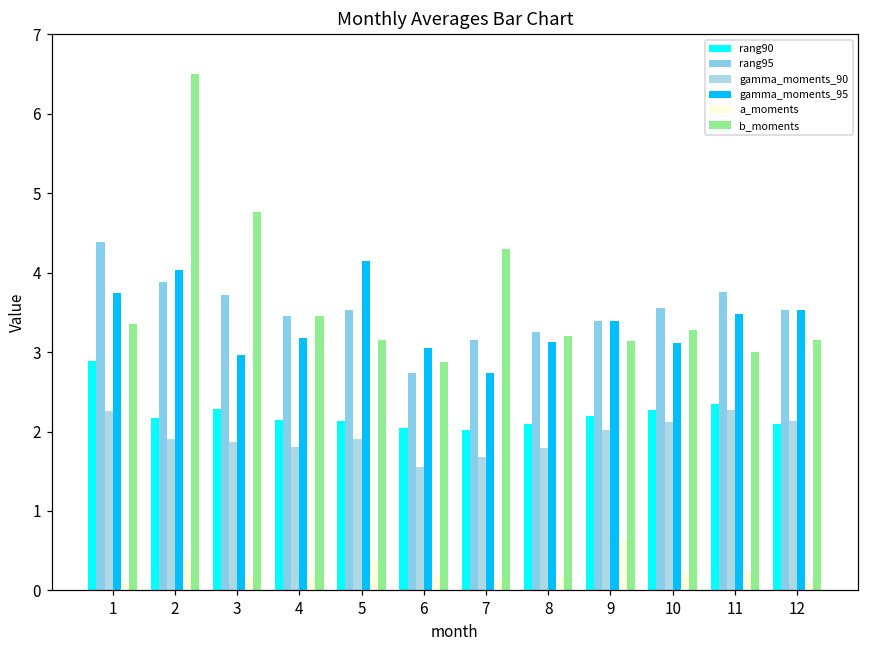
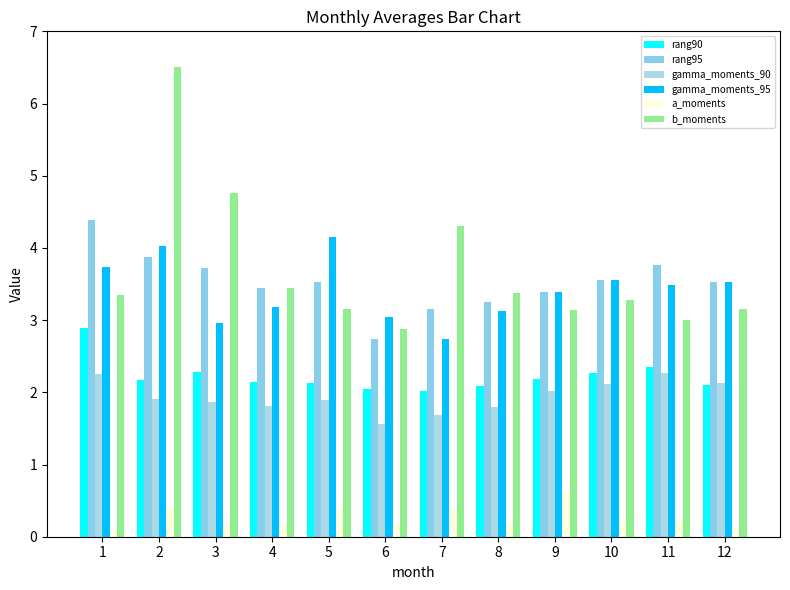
  {
    "rang90": {
      "1": 2.9,
      "2": 2.2,
      "3": 2.3,
      "4": 2.1,
      "5": 2.1,
      "6": 2.1,
      "7": 2.0,
      "8": 2.1,
      "9": 2.2,
      "10": 2.3,
      "11": 2.4,
      "12": 2.1
    },
    "gamma_moments_95": {
      "1": 3.7,
      "2": 4.0,
      "3": 3.0,
      "4": 3.2,
      "5": 4.2,
      "6": 3.1,
      "7": 2.7,
      "8": 3.1,
      "9": 3.4,
-     "10": 3.1,
+     "10": 3.6,
      "11": 3.5,
      "12": 3.5
    },
    "a_moments": {
      "1": 0.1,
      "2": 0.4,
      "3": 0.2,
      "4": 0.2,
      "5": 0.4,
      "6": 0.2,
-     "7": 0.1,
+     "7": 0.4,
      "8": 0.2,
      "9": 0.6,
      "10": 0.2,
      "11": 0.2,
      "12": 0.1
    },
    "b_moments": {
      "1": 3.4,
      "2": 6.5,
      "3": 4.8,
      "4": 3.5,
      "5": 3.2,
      "6": 2.9,
      "7": 4.3,
-     "8": 3.2,
+     "8": 3.4,
      "9": 3.1,
      "10": 3.3,
      "11": 3.0,
      "12": 3.2
    }
  }
